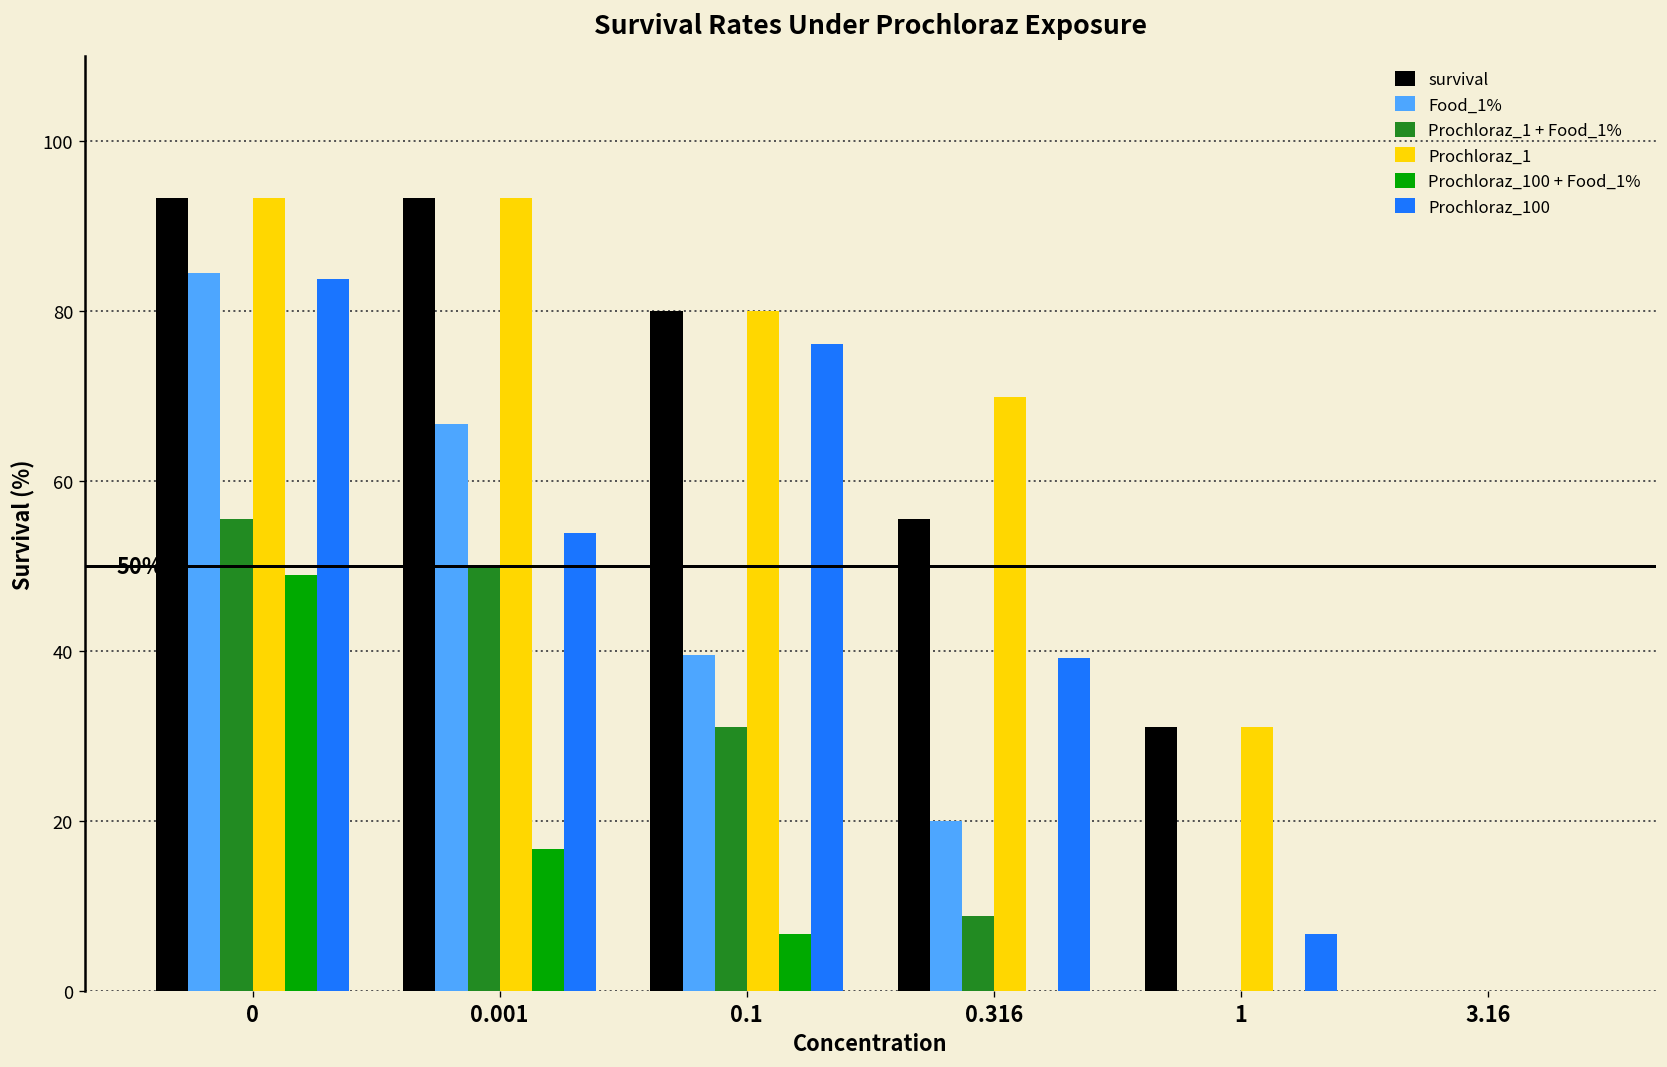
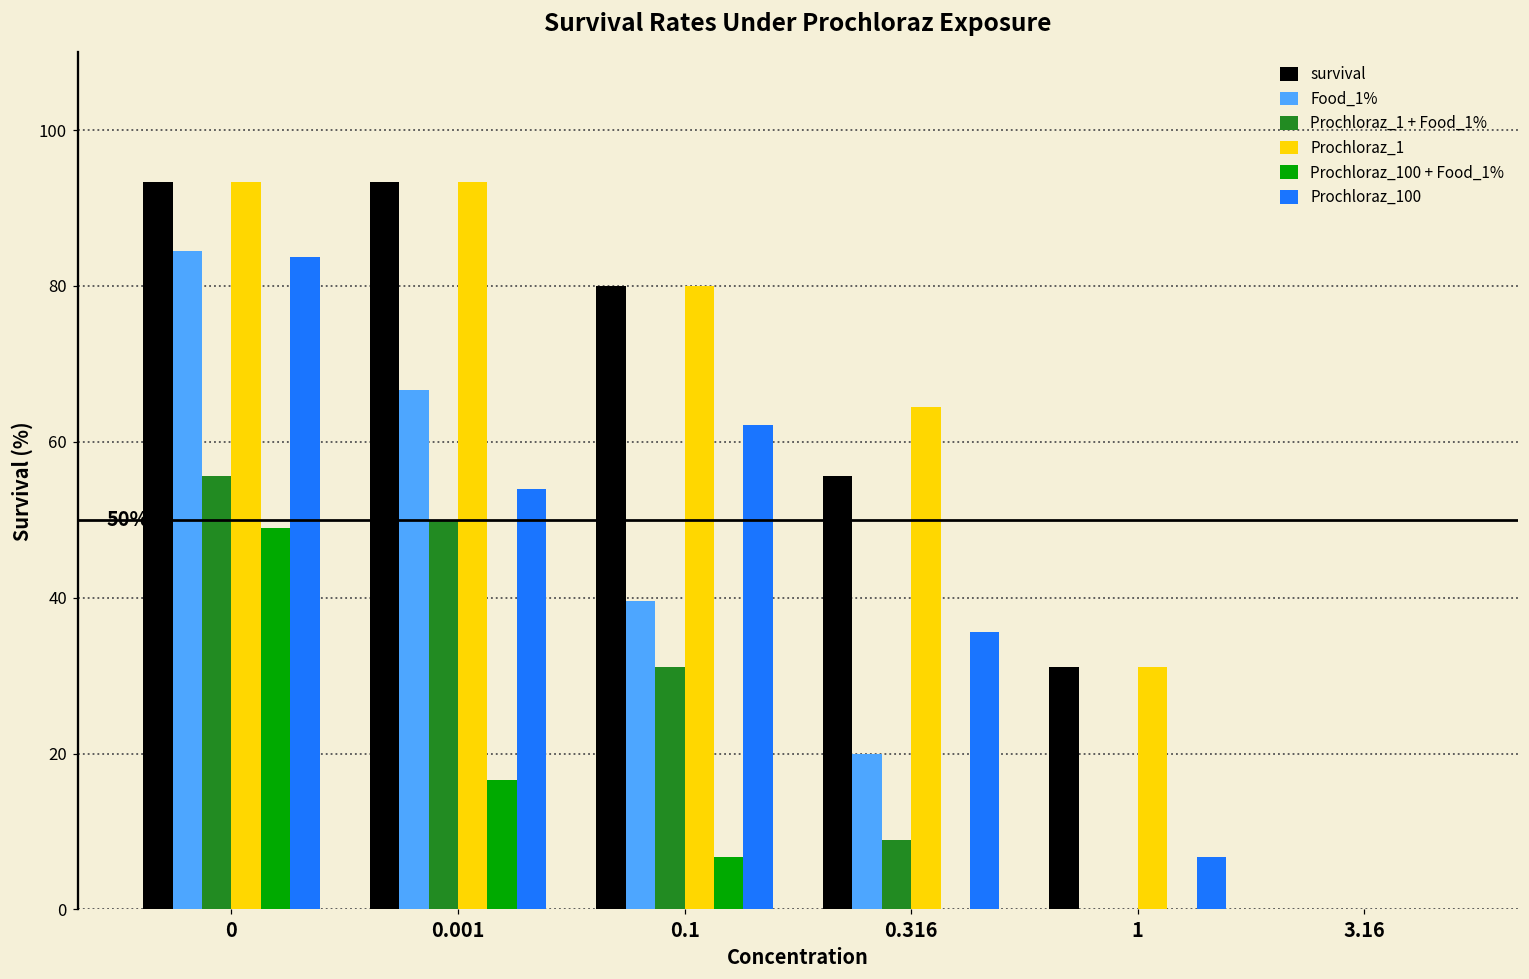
  {
    "survival": {
      "0": 93,
      "0.001": 93,
      "0.1": 80,
      "0.316": 56,
      "1": 31,
      "3.16": 0
    },
    "Food_1%": {
      "0": 84,
      "0.001": 67,
      "0.1": 40,
      "0.316": 20,
      "1": 0,
      "3.16": 0
    },
    "Prochloraz_1": {
      "0": 93,
      "0.001": 93,
      "0.1": 80,
-     "0.316": 70,
+     "0.316": 64,
      "1": 31,
      "3.16": 0
    },
    "Prochloraz_100": {
      "0": 84,
      "0.001": 54,
-     "0.1": 76,
-     "0.316": 39,
+     "0.1": 62,
+     "0.316": 36,
      "1": 7,
      "3.16": 0
    }
  }
